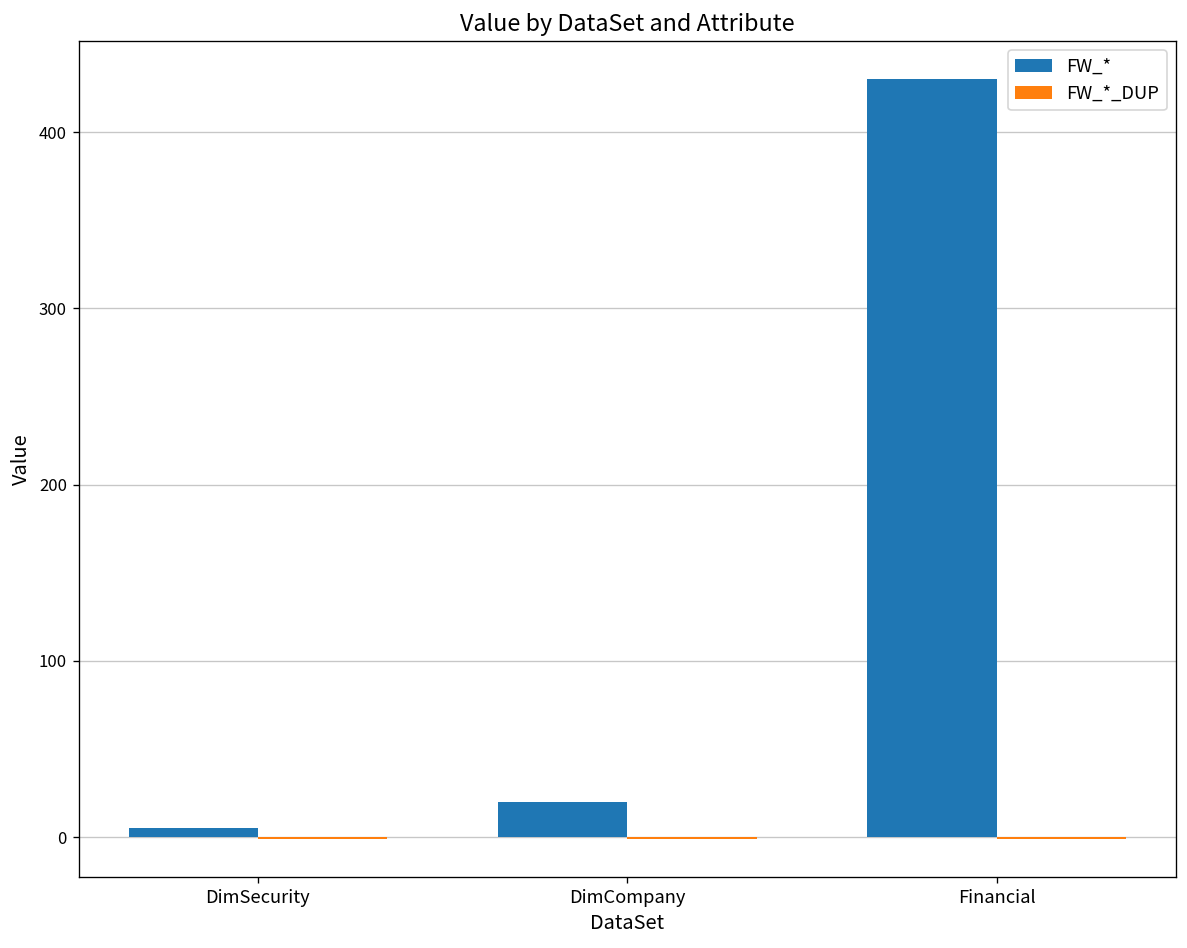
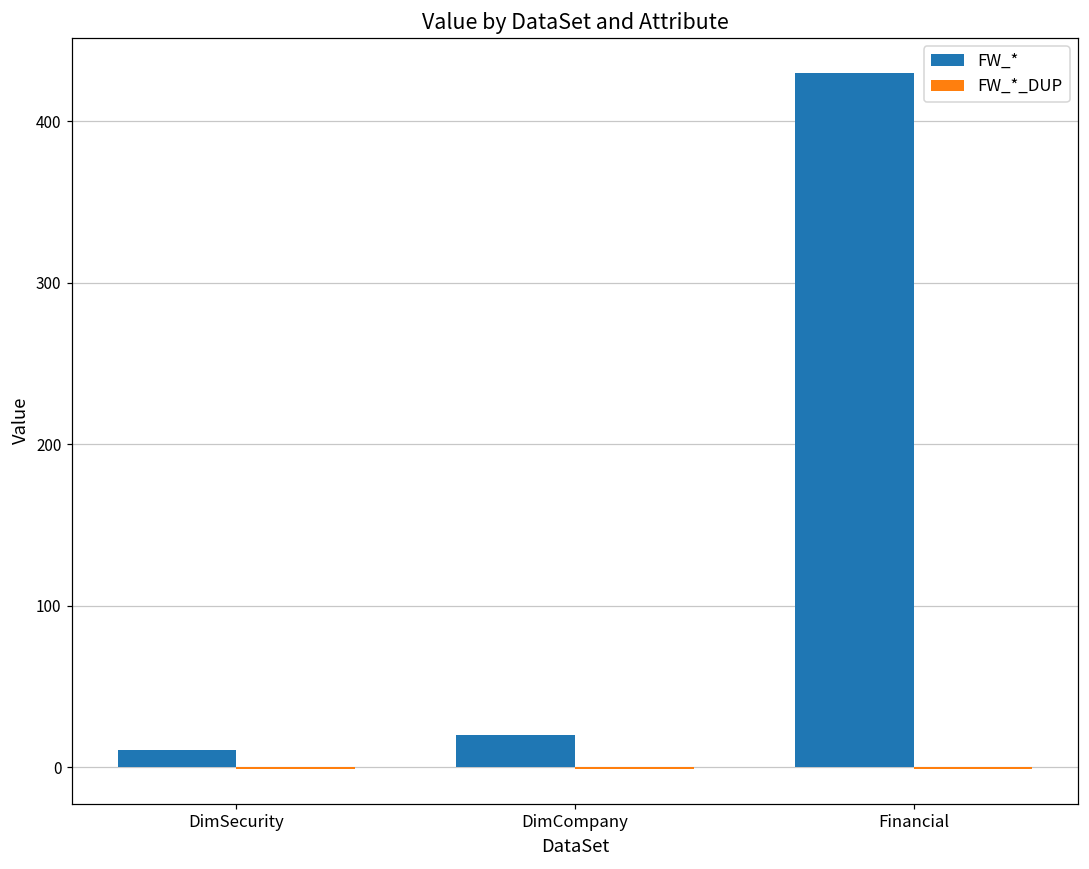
  {
    "FW_*": {
-     "DimSecurity": 5,
+     "DimSecurity": 11,
      "DimCompany": 20,
      "Financial": 430
    }
  }
